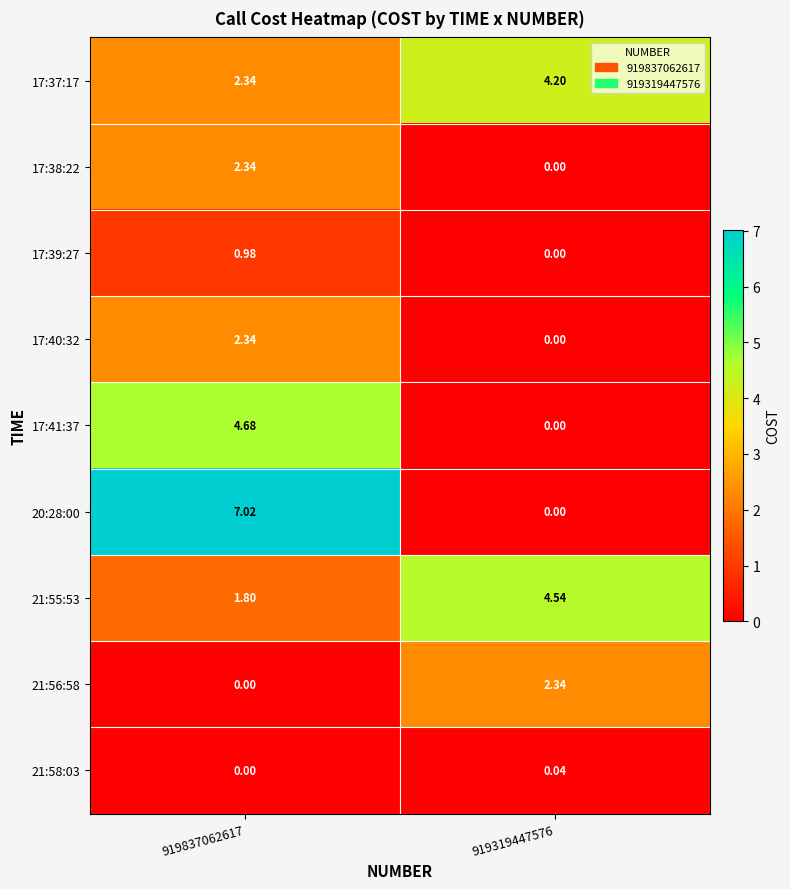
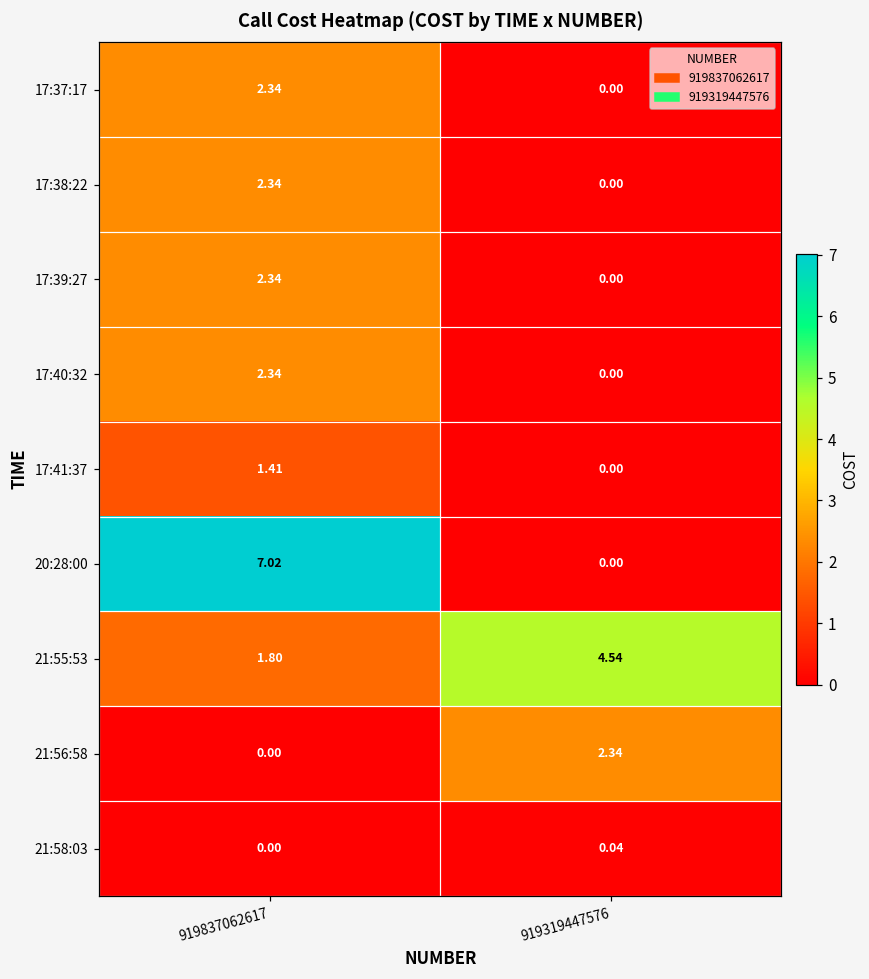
  {
    "17:37:17": {
      "919837062617": 2.34,
-     "919319447576": 4.20
+     "919319447576": 0.00
    },
    "17:38:22": {
      "919837062617": 2.34,
      "919319447576": 0.00
    },
    "17:39:27": {
-     "919837062617": 0.98,
+     "919837062617": 2.34,
      "919319447576": 0.00
    },
    "17:40:32": {
      "919837062617": 2.34,
      "919319447576": 0.00
    },
    "17:41:37": {
-     "919837062617": 4.68,
+     "919837062617": 1.41,
      "919319447576": 0.00
    },
    "20:28:00": {
      "919837062617": 7.02,
      "919319447576": 0.00
    },
    "21:55:53": {
      "919837062617": 1.80,
      "919319447576": 4.54
    },
    "21:56:58": {
      "919837062617": 0.00,
      "919319447576": 2.34
    },
    "21:58:03": {
      "919837062617": 0.00,
      "919319447576": 0.04
    }
  }
